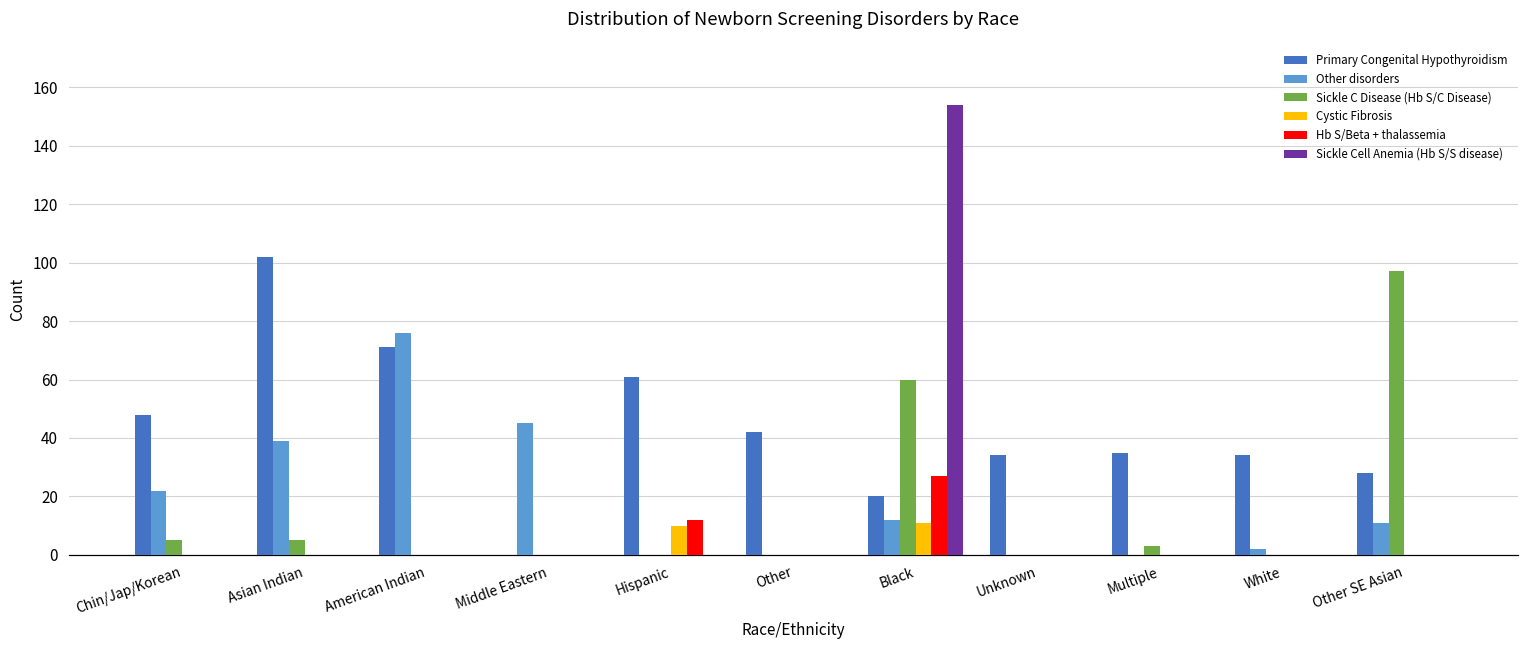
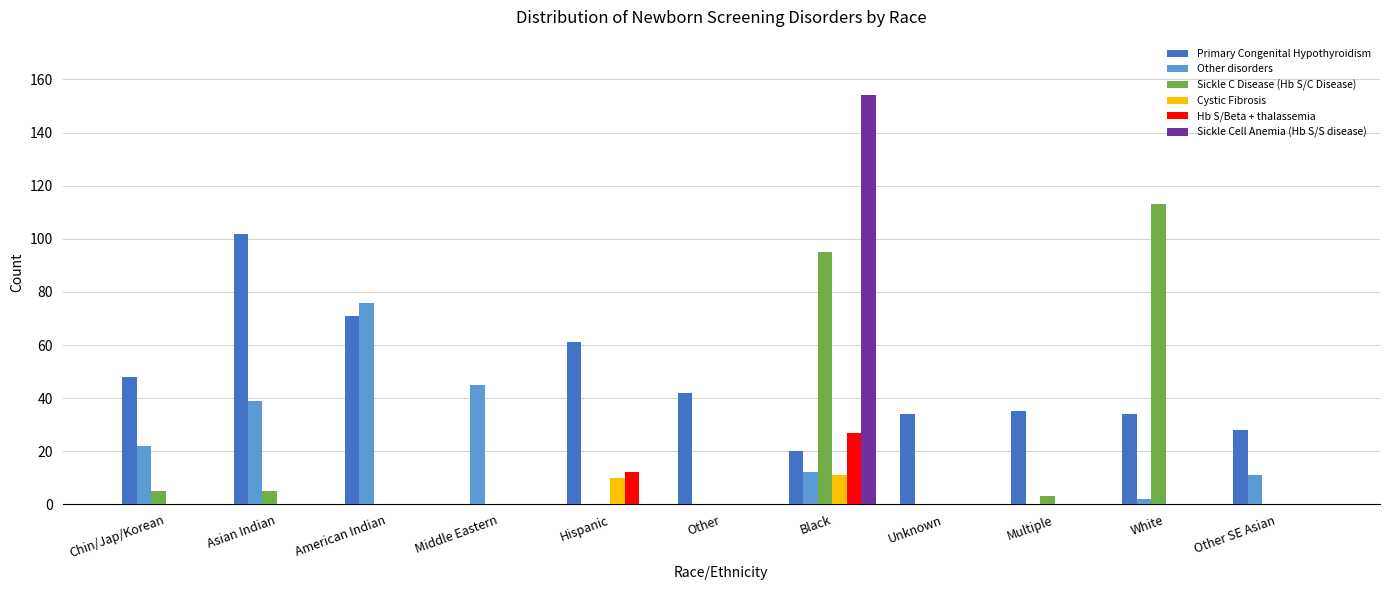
  {
    "Sickle C Disease (Hb S/C Disease)": {
      "Chin/Jap/Korean": 5,
      "Asian Indian": 5,
      "American Indian": 0,
      "Middle Eastern": 0,
      "Hispanic": 0,
      "Other": 0,
-     "Black": 60,
+     "Black": 95,
      "Unknown": 0,
      "Multiple": 3,
-     "White": 0,
-     "Other SE Asian": 97
+     "White": 113,
+     "Other SE Asian": 0
    },
    "Cystic Fibrosis": {
      "Chin/Jap/Korean": 0,
      "Asian Indian": 0,
      "American Indian": 0,
      "Middle Eastern": 0,
      "Hispanic": 10,
      "Other": 0,
      "Black": 11,
      "Unknown": 0,
      "Multiple": 0,
      "White": 0,
      "Other SE Asian": 0
    },
    "Hb S/Beta + thalassemia": {
      "Chin/Jap/Korean": 0,
      "Asian Indian": 0,
      "American Indian": 0,
      "Middle Eastern": 0,
      "Hispanic": 12,
      "Other": 0,
      "Black": 27,
      "Unknown": 0,
      "Multiple": 0,
      "White": 0,
      "Other SE Asian": 0
    },
    "Sickle Cell Anemia (Hb S/S disease)": {
      "Chin/Jap/Korean": 0,
      "Asian Indian": 0,
      "American Indian": 0,
      "Middle Eastern": 0,
      "Hispanic": 0,
      "Other": 0,
      "Black": 154,
      "Unknown": 0,
      "Multiple": 0,
      "White": 0,
      "Other SE Asian": 0
    }
  }
